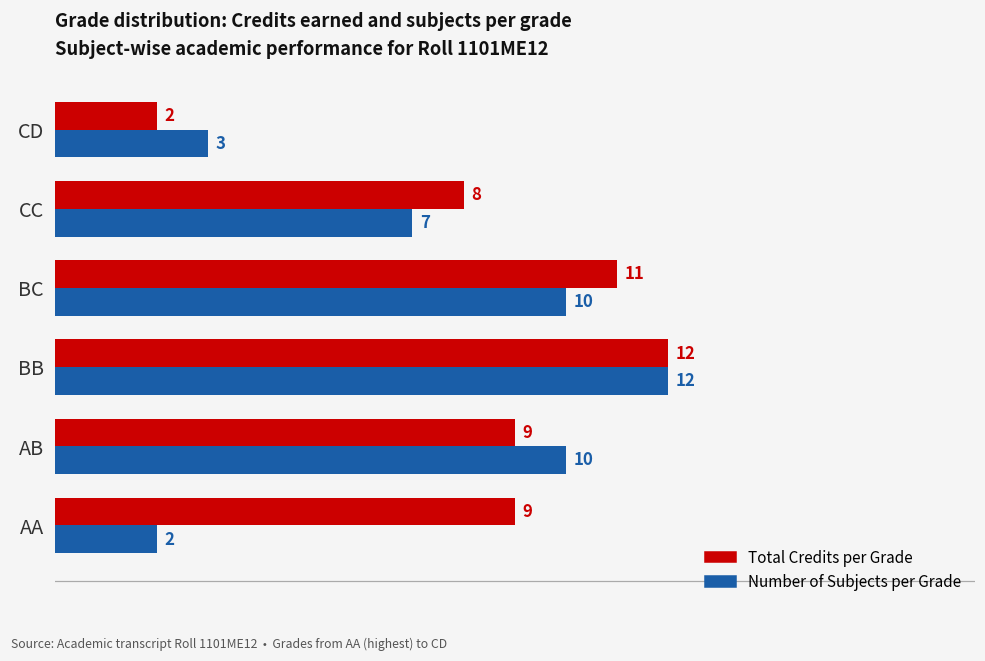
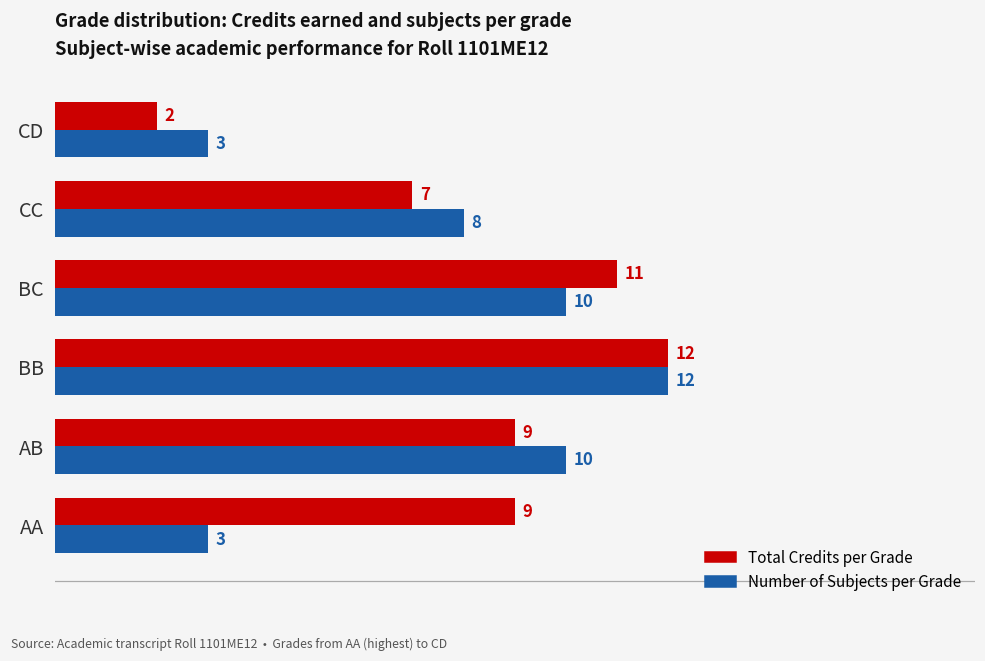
  {
    "Total Credits per Grade": {
      "CD": 2,
-     "CC": 8,
+     "CC": 7,
      "BC": 11,
      "BB": 12,
      "AB": 9,
      "AA": 9
    },
    "Number of Subjects per Grade": {
      "CD": 3,
-     "CC": 7,
+     "CC": 8,
      "BC": 10,
      "BB": 12,
      "AB": 10,
-     "AA": 2
+     "AA": 3
    }
  }
